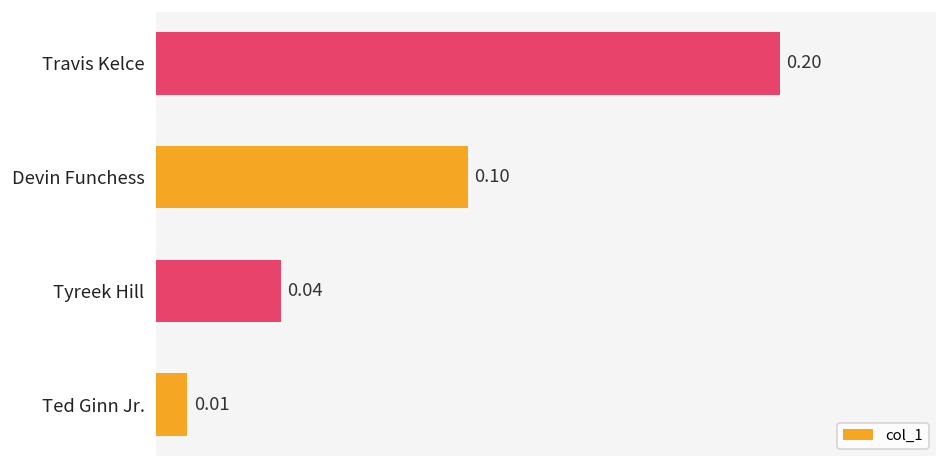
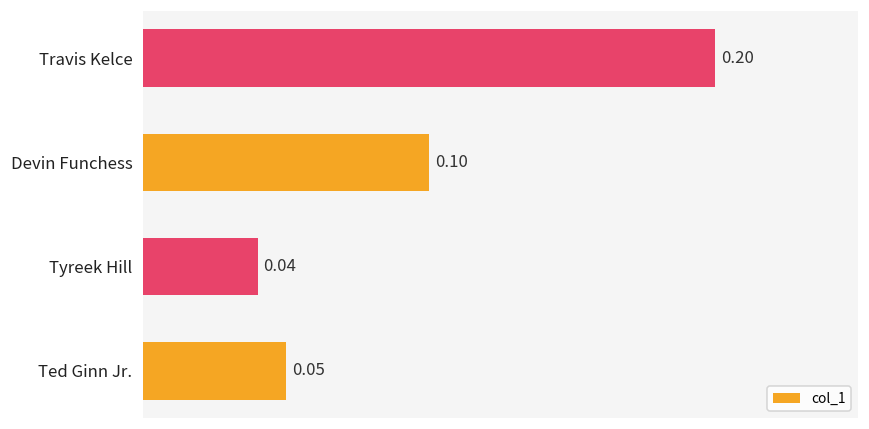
  {
    "Travis Kelce": 0.20,
    "Devin Funchess": 0.10,
    "Tyreek Hill": 0.04,
-   "Ted Ginn Jr.": 0.01
+   "Ted Ginn Jr.": 0.05
  }
